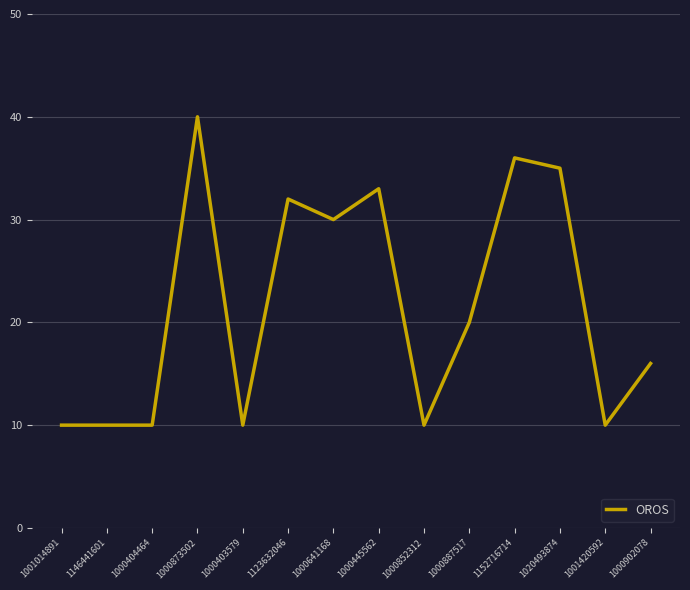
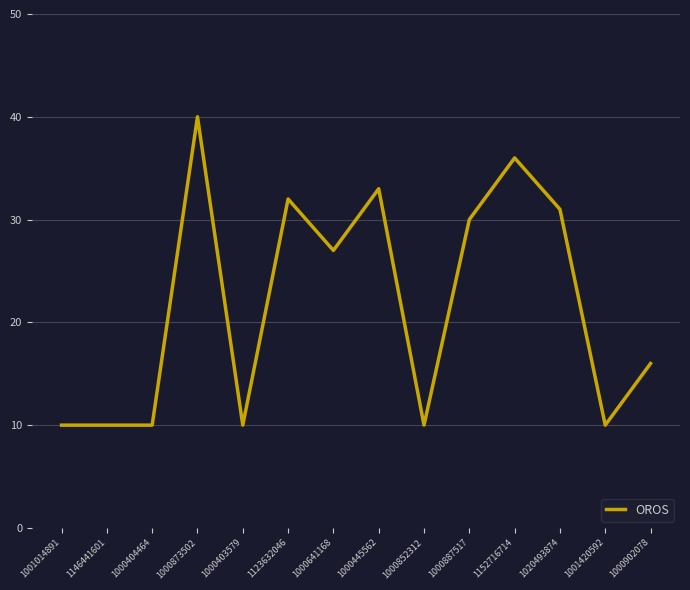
  {
    "1001014891": 10,
    "1146441601": 10,
    "1000404464": 10,
    "1000873502": 40,
    "1000403579": 10,
    "1123632046": 32,
-   "1000641168": 30,
+   "1000641168": 27,
    "1000445562": 33,
    "1000852312": 10,
-   "1000887517": 20,
+   "1000887517": 30,
    "1152716714": 36,
-   "1020493874": 35,
+   "1020493874": 31,
    "1001420592": 10,
    "1000902078": 16
  }
